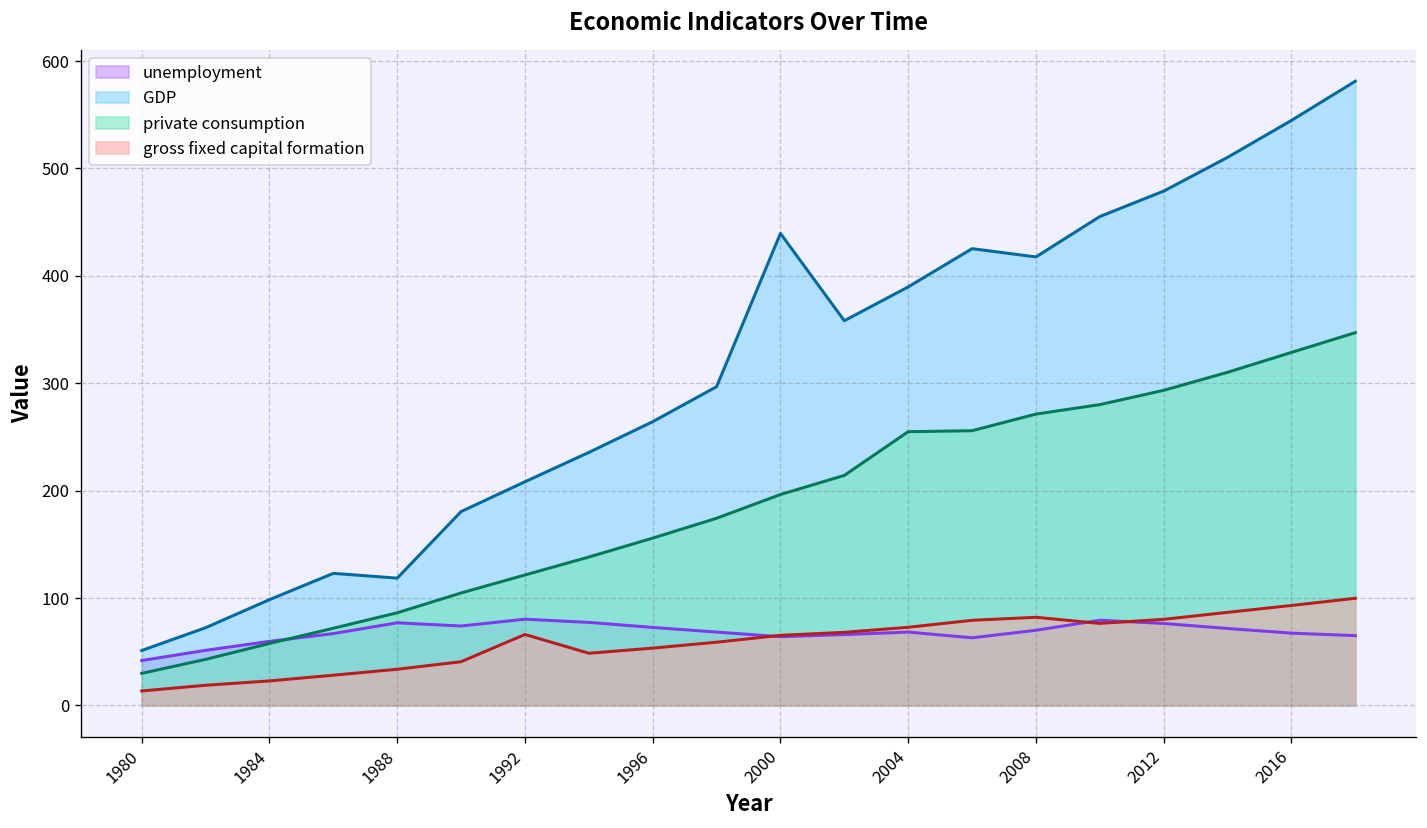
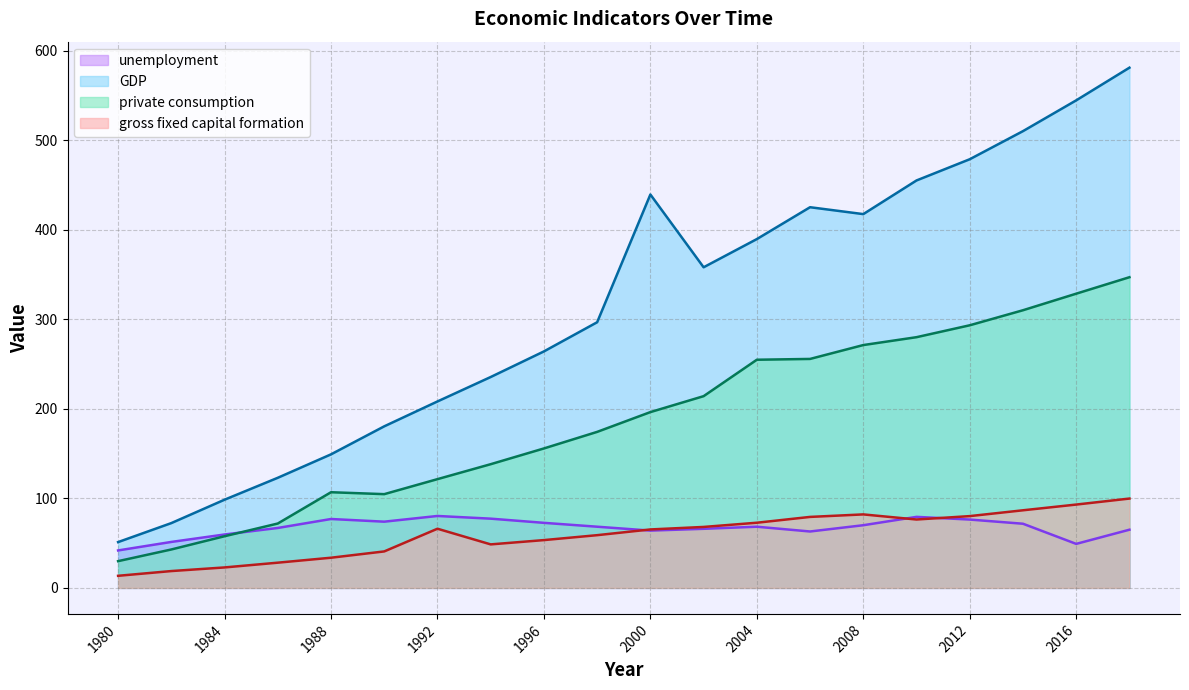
  {
    "unemployment": {
      "1980": 40,
      "1988": 80,
      "1992": 80,
      "1996": 70,
      "2004": 70,
      "2008": 70,
      "2012": 80,
-     "2016": 70
+     "2016": 50
    },
    "GDP": {
      "1980": 50,
      "1984": 100,
-     "1988": 120,
+     "1988": 150,
      "1992": 210,
      "1996": 260,
      "2000": 440,
      "2004": 390,
      "2008": 420,
      "2012": 480,
      "2016": 540
    },
    "private consumption": {
      "1980": 30,
-     "1988": 90,
+     "1988": 110,
      "1992": 120,
      "1996": 160,
      "2000": 200,
      "2004": 250,
      "2008": 270,
      "2012": 290,
      "2016": 330
    },
    "gross fixed capital formation": {
      "1980": 10,
      "1984": 20,
      "1988": 30,
      "1992": 70,
      "1996": 50,
      "2004": 70,
      "2008": 80,
      "2012": 80,
      "2016": 90
    }
  }
